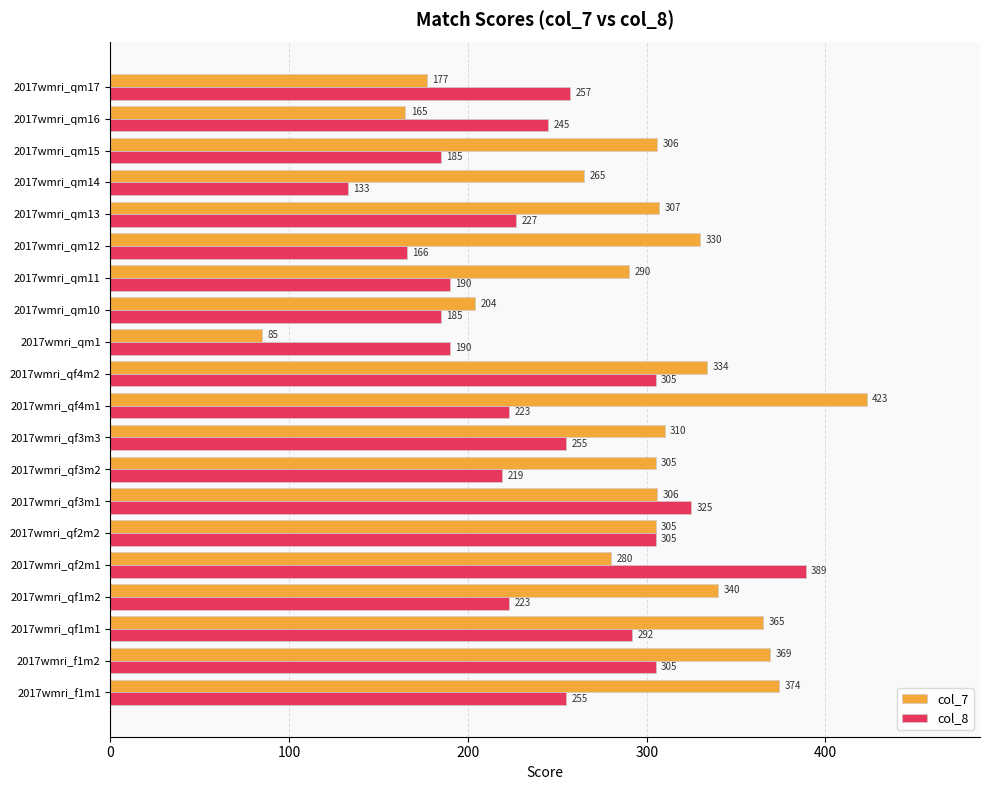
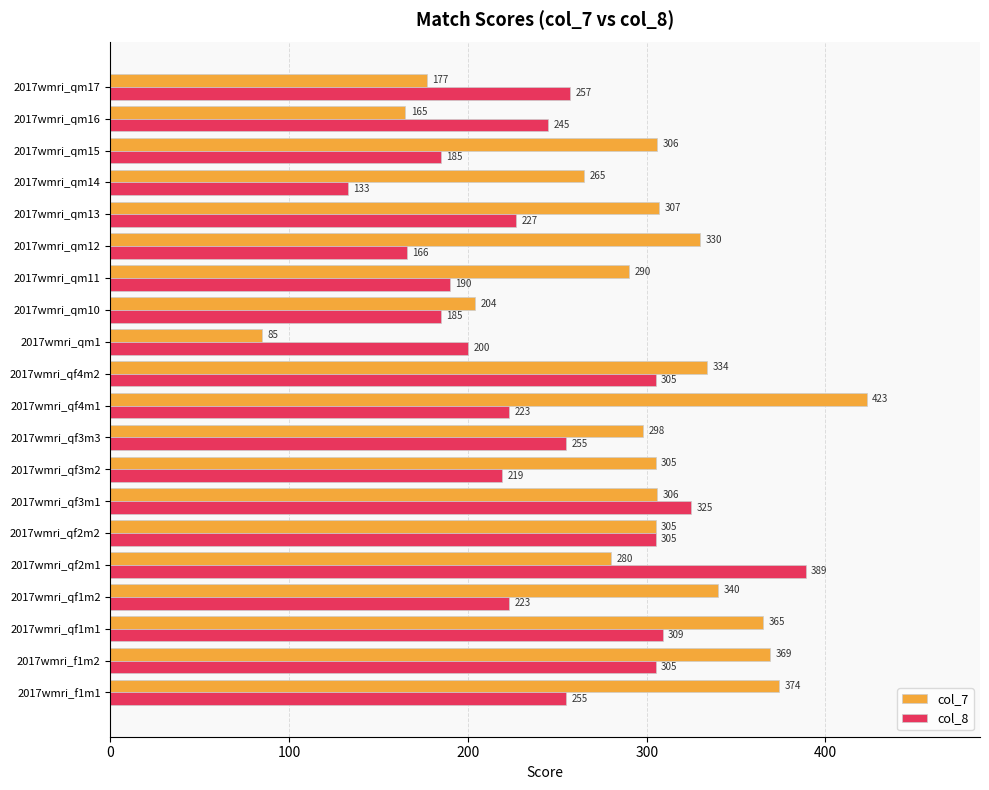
  {
    "col_7": {
      "2017wmri_qm17": 177,
      "2017wmri_qm16": 165,
      "2017wmri_qm15": 306,
      "2017wmri_qm14": 265,
      "2017wmri_qm13": 307,
      "2017wmri_qm12": 330,
      "2017wmri_qm11": 290,
      "2017wmri_qm10": 204,
      "2017wmri_qm1": 85,
      "2017wmri_qf4m2": 334,
      "2017wmri_qf4m1": 423,
-     "2017wmri_qf3m3": 310,
+     "2017wmri_qf3m3": 298,
      "2017wmri_qf3m2": 305,
      "2017wmri_qf3m1": 306,
      "2017wmri_qf2m2": 305,
      "2017wmri_qf2m1": 280,
      "2017wmri_qf1m2": 340,
      "2017wmri_qf1m1": 365,
      "2017wmri_f1m2": 369,
      "2017wmri_f1m1": 374
    },
    "col_8": {
      "2017wmri_qm17": 257,
      "2017wmri_qm16": 245,
      "2017wmri_qm15": 185,
      "2017wmri_qm14": 133,
      "2017wmri_qm13": 227,
      "2017wmri_qm12": 166,
      "2017wmri_qm11": 190,
      "2017wmri_qm10": 185,
-     "2017wmri_qm1": 190,
+     "2017wmri_qm1": 200,
      "2017wmri_qf4m2": 305,
      "2017wmri_qf4m1": 223,
      "2017wmri_qf3m3": 255,
      "2017wmri_qf3m2": 219,
      "2017wmri_qf3m1": 325,
      "2017wmri_qf2m2": 305,
      "2017wmri_qf2m1": 389,
      "2017wmri_qf1m2": 223,
-     "2017wmri_qf1m1": 292,
+     "2017wmri_qf1m1": 309,
      "2017wmri_f1m2": 305,
      "2017wmri_f1m1": 255
    }
  }
